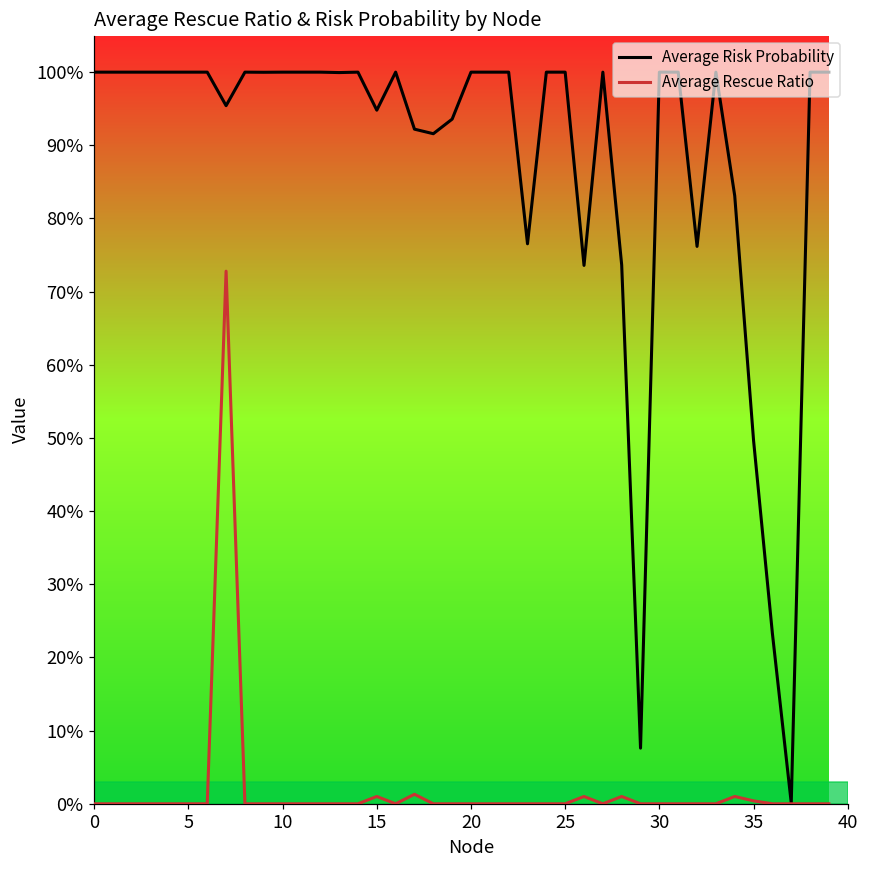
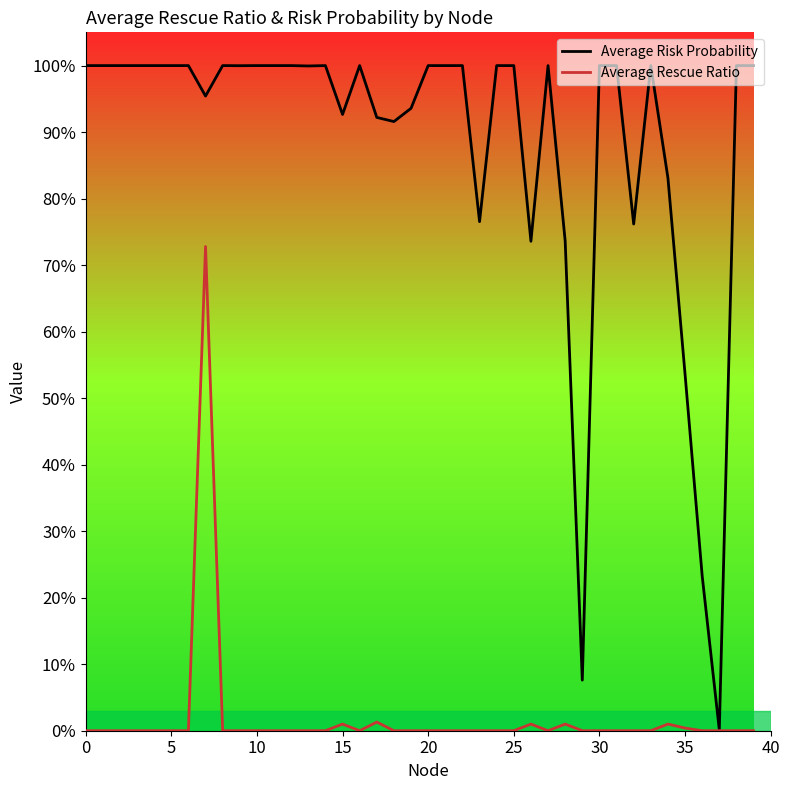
  {
    "Average Risk Probability": {
      "0": "100%",
      "5": "100%",
      "10": "100%",
-     "15": "95%",
+     "15": "93%",
      "20": "100%",
      "25": "100%",
-     "35": "50%"
+     "35": "54%"
    }
  }
